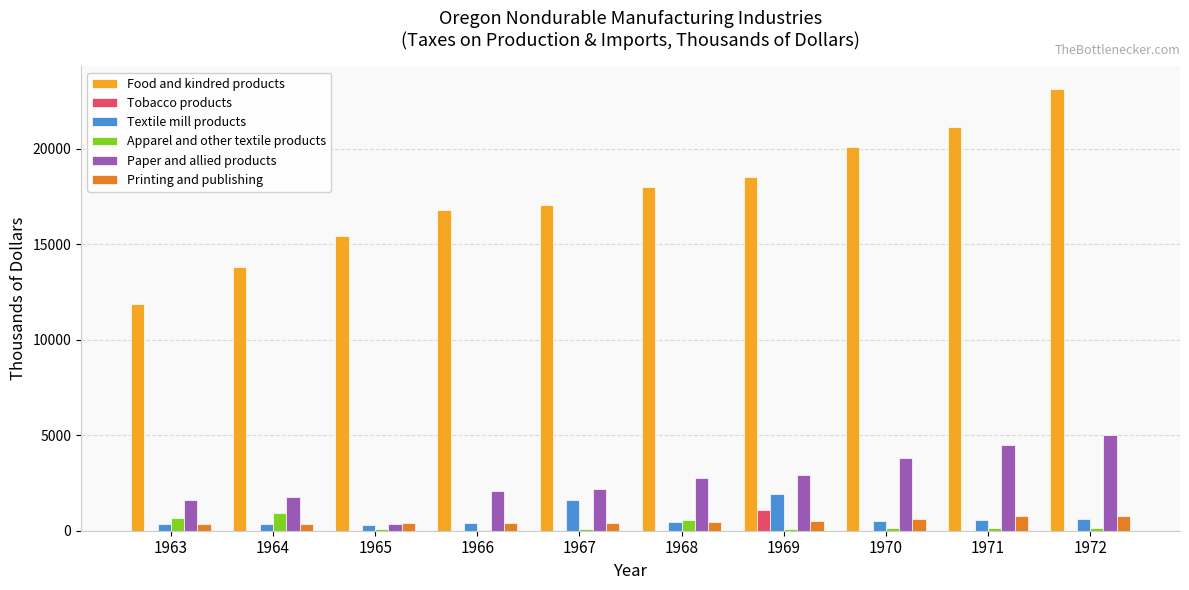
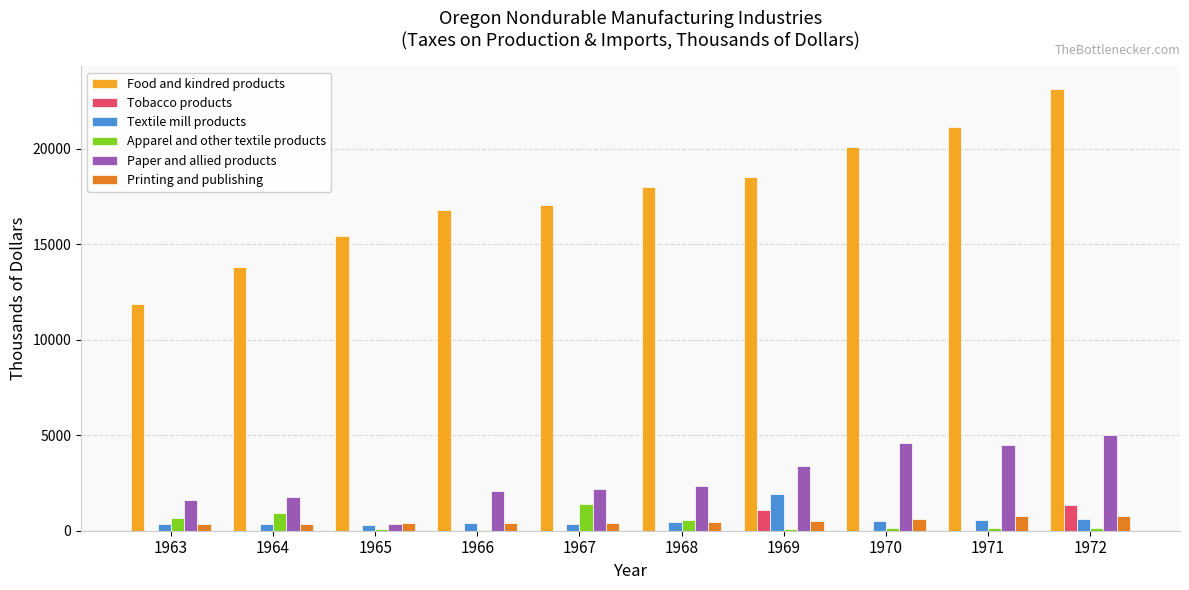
  {
    "Tobacco products": {
      "1969": 1100,
-     "1972": 0
+     "1972": 1300
    },
    "Textile mill products": {
      "1963": 300,
      "1964": 300,
      "1965": 300,
      "1966": 400,
-     "1967": 1600,
+     "1967": 400,
      "1968": 500,
      "1969": 1900,
      "1970": 500,
      "1971": 600,
      "1972": 600
    },
    "Apparel and other textile products": {
      "1963": 600,
      "1964": 900,
-     "1967": 100,
+     "1967": 1400,
      "1968": 600,
      "1972": 200
    },
    "Paper and allied products": {
      "1963": 1600,
      "1964": 1800,
      "1965": 300,
      "1966": 2100,
      "1967": 2200,
-     "1968": 2800,
-     "1969": 2900,
-     "1970": 3800,
+     "1968": 2300,
+     "1969": 3400,
+     "1970": 4600,
      "1971": 4500,
      "1972": 5000
    }
  }
